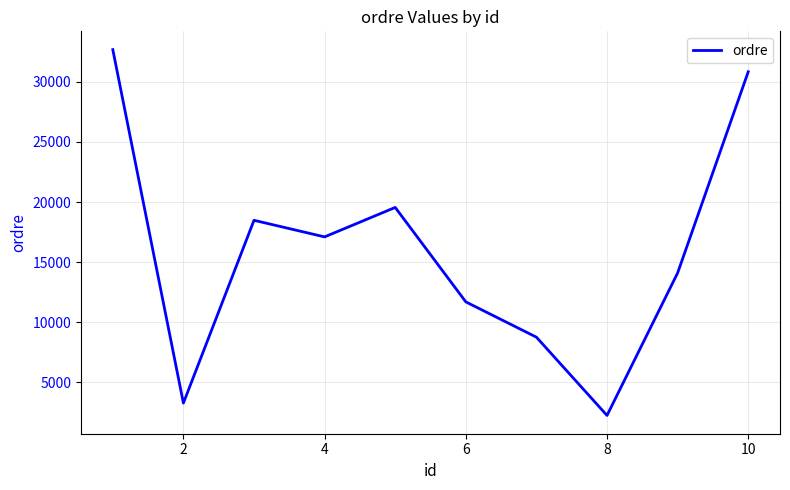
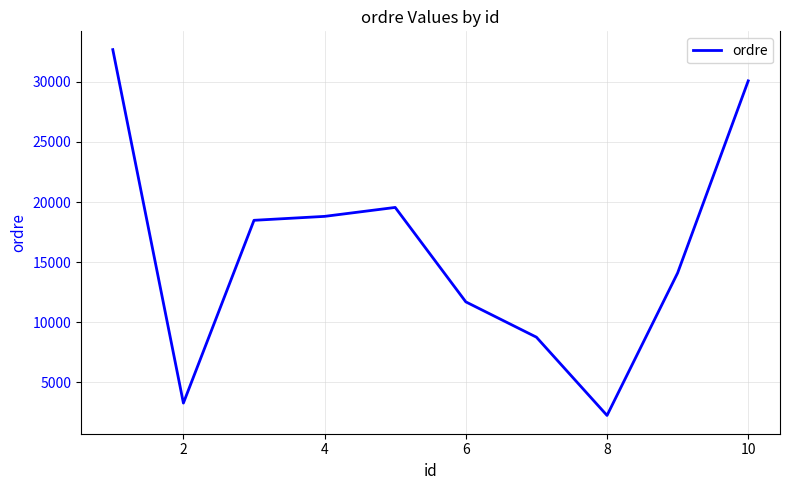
  {
    "2": 3300,
-   "4": 17100,
+   "4": 18800,
    "6": 11700,
    "8": 2300,
-   "10": 30800
+   "10": 30100
  }
